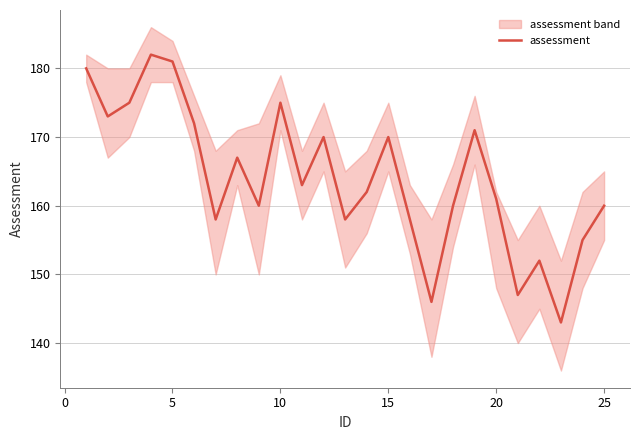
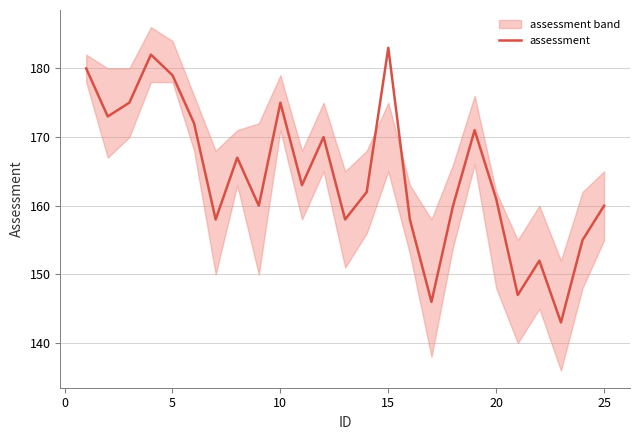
  {
    "assessment": {
-     "5": 181,
+     "5": 179,
      "10": 175,
-     "15": 170,
+     "15": 183,
      "20": 161,
      "25": 160
    }
  }
